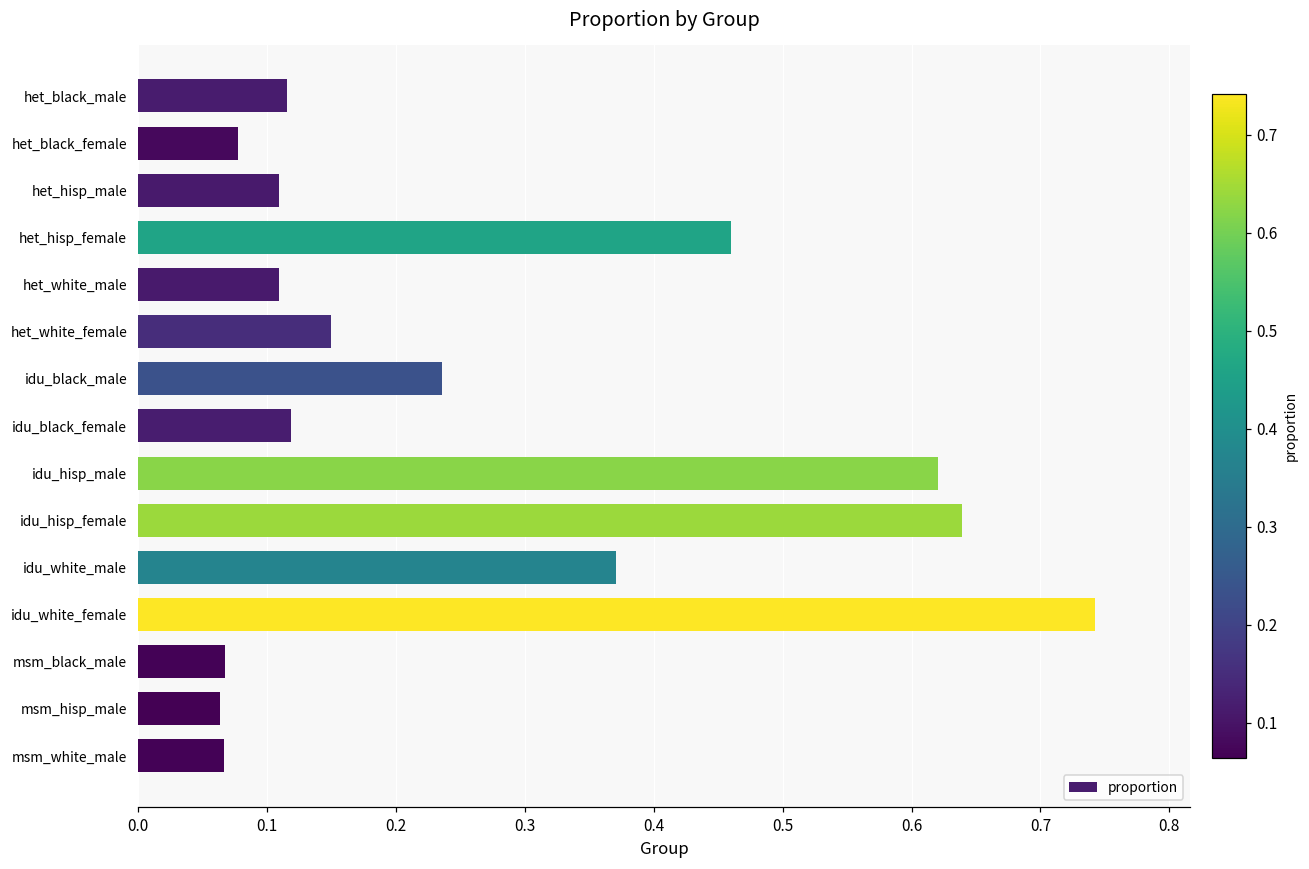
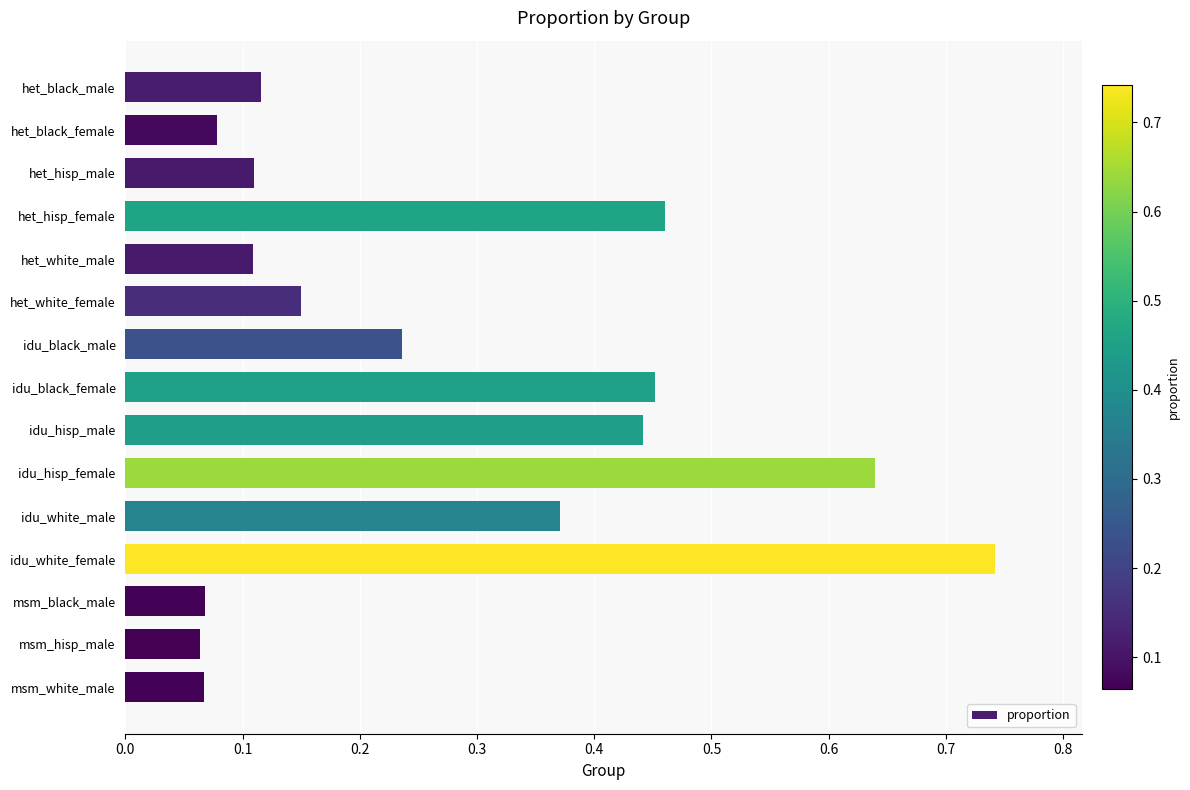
  {
    "het_black_male": 0.115,
    "het_black_female": 0.078,
    "het_hisp_male": 0.109,
    "het_hisp_female": 0.460,
    "het_white_male": 0.109,
    "het_white_female": 0.150,
    "idu_black_male": 0.236,
-   "idu_black_female": 0.119,
-   "idu_hisp_male": 0.620,
+   "idu_black_female": 0.452,
+   "idu_hisp_male": 0.441,
    "idu_hisp_female": 0.639,
    "idu_white_male": 0.370,
    "idu_white_female": 0.742,
    "msm_black_male": 0.068,
    "msm_hisp_male": 0.064,
    "msm_white_male": 0.067
  }
